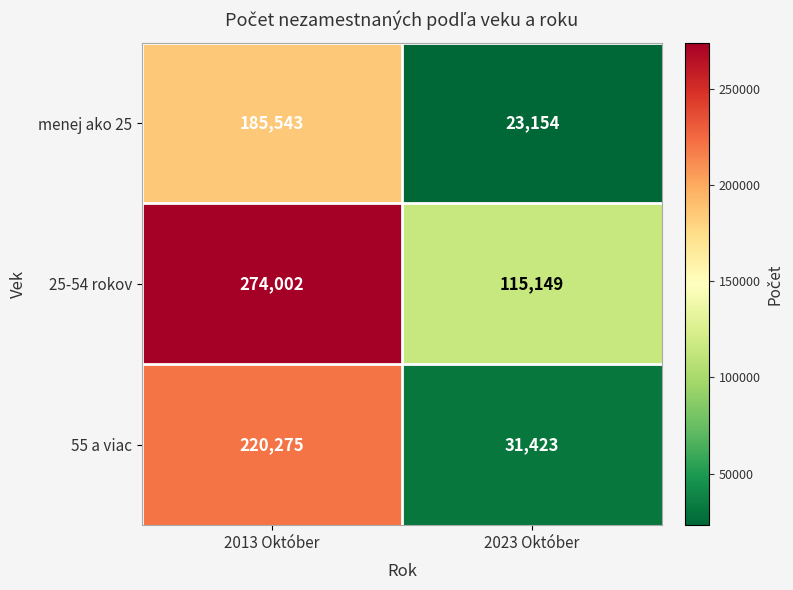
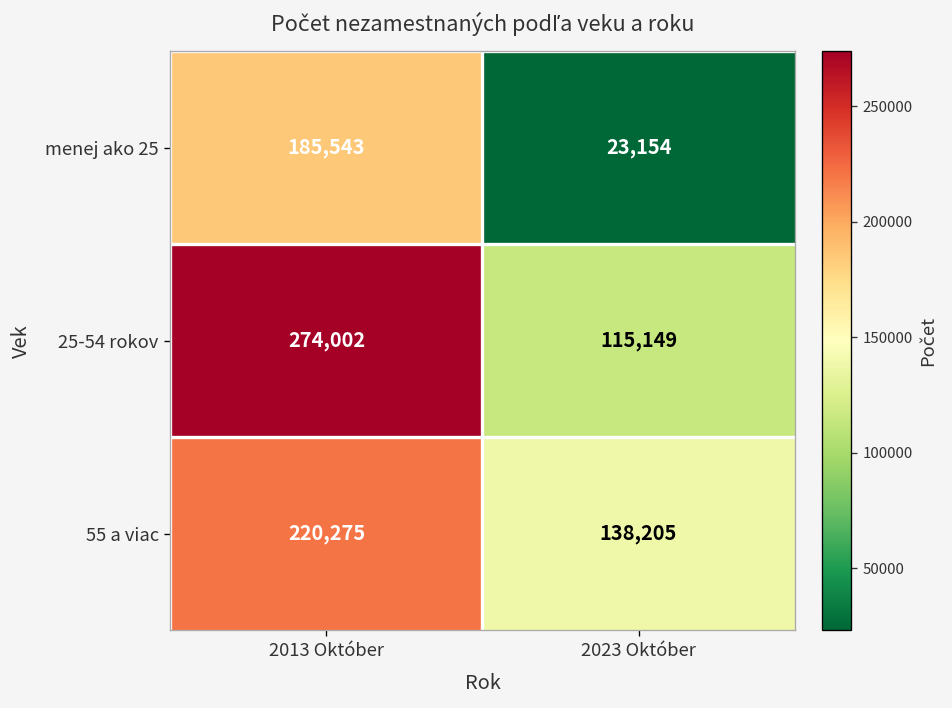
  {
    "menej ako 25": {
      "2013 Október": "185,543",
      "2023 Október": "23,154"
    },
    "25-54 rokov": {
      "2013 Október": "274,002",
      "2023 Október": "115,149"
    },
    "55 a viac": {
      "2013 Október": "220,275",
-     "2023 Október": "31,423"
+     "2023 Október": "138,205"
    }
  }
